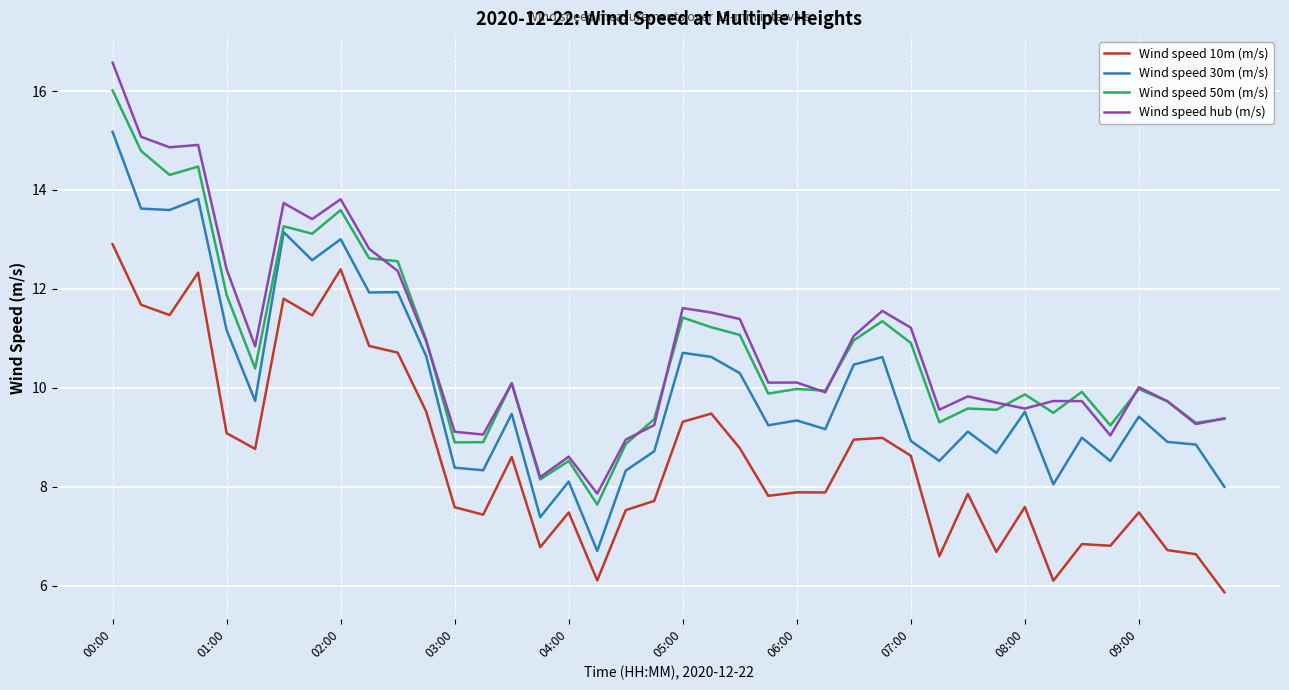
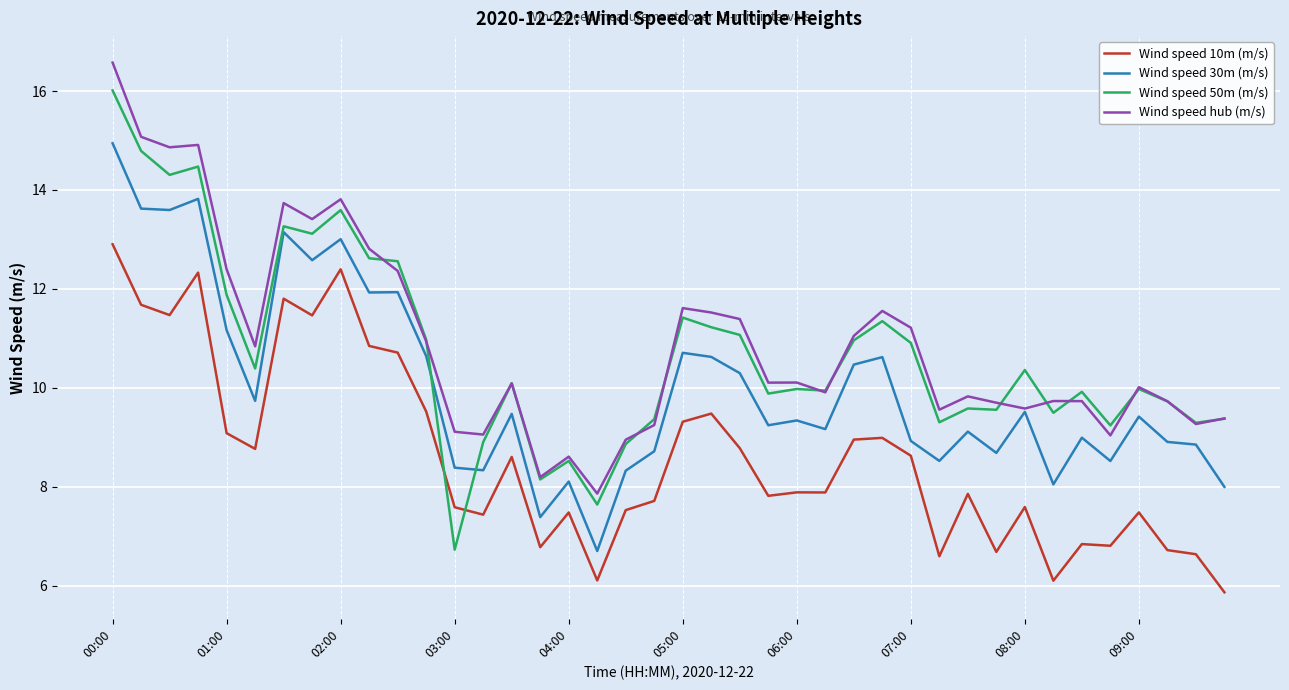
  {
    "Wind speed 10m (m/s)": {
      "00:00": 12.9,
      "01:00": 9.1,
      "02:00": 12.4,
      "03:00": 7.6,
      "04:00": 7.5,
      "05:00": 9.3,
      "06:00": 7.9,
      "07:00": 8.6,
      "08:00": 7.6,
      "09:00": 7.5
    },
    "Wind speed 30m (m/s)": {
-     "00:00": 15.2,
+     "00:00": 14.9,
      "01:00": 11.2,
      "02:00": 13.0,
      "03:00": 8.4,
      "04:00": 8.1,
      "05:00": 10.7,
      "06:00": 9.3,
      "07:00": 8.9,
      "08:00": 9.5,
      "09:00": 9.4
    },
    "Wind speed 50m (m/s)": {
      "00:00": 16.0,
      "01:00": 11.9,
      "02:00": 13.6,
-     "03:00": 8.9,
+     "03:00": 6.7,
      "04:00": 8.5,
      "05:00": 11.4,
      "06:00": 10.0,
      "07:00": 10.9,
-     "08:00": 9.9
+     "08:00": 10.4
    },
    "Wind speed hub (m/s)": {
      "00:00": 16.6,
      "01:00": 12.4,
      "02:00": 13.8,
      "03:00": 9.1,
      "04:00": 8.6,
      "05:00": 11.6,
      "06:00": 10.1,
      "07:00": 11.2,
      "08:00": 9.6
    }
  }
